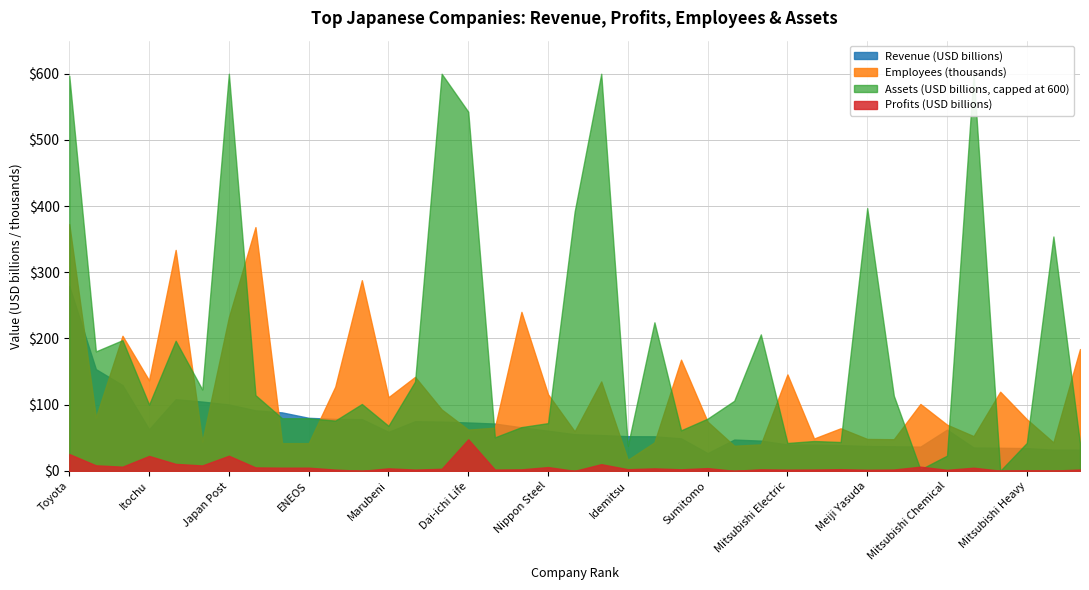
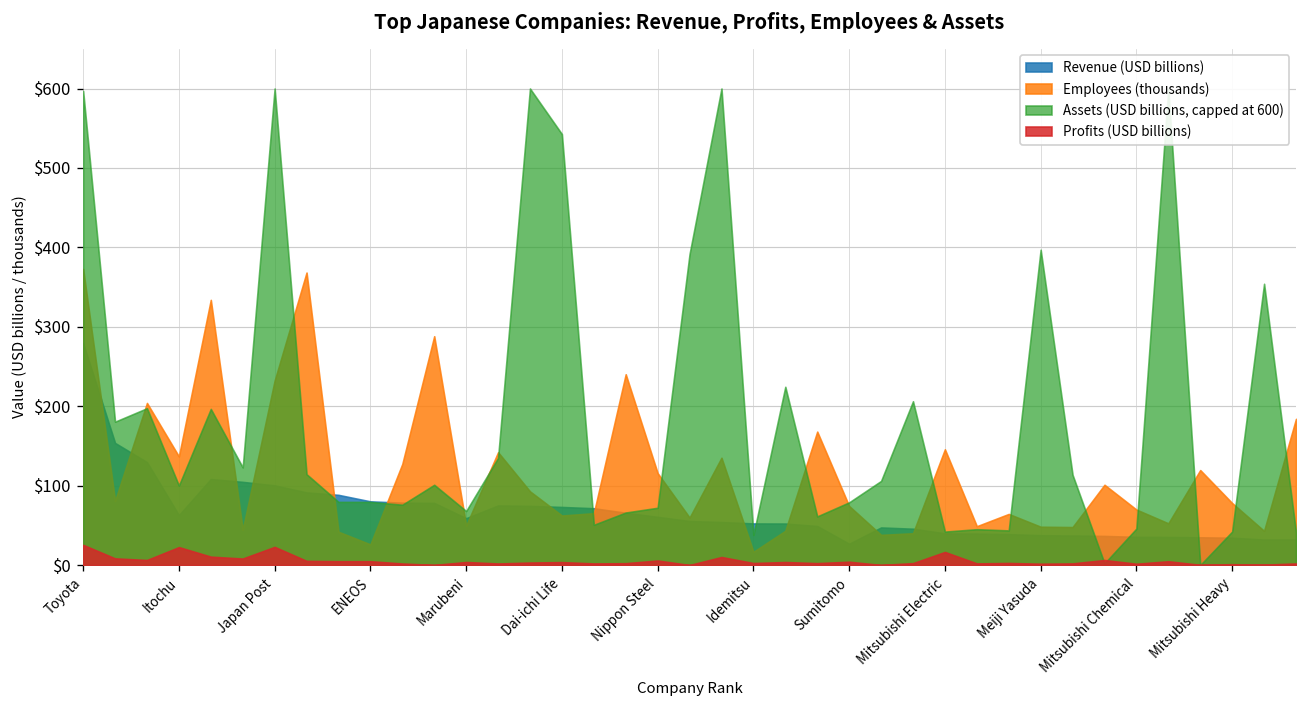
  {
    "Revenue (USD billions)": {
      "Toyota": "$280",
      "Itochu": "$60",
      "Japan Post": "$100",
      "Marubeni": "$60",
      "Dai-ichi Life": "$70",
      "Nippon Steel": "$60",
      "Idemitsu": "$50",
      "Sumitomo": "$30",
      "Meiji Yasuda": "$40",
-     "Mitsubishi Chemical": "$60",
+     "Mitsubishi Chemical": "$40",
      "Mitsubishi Heavy": "$30"
    },
    "Employees (thousands)": {
      "Toyota": "$370",
      "Itochu": "$140",
      "Japan Post": "$230",
-     "ENEOS": "$40",
-     "Marubeni": "$110",
+     "ENEOS": "$30",
+     "Marubeni": "$50",
      "Dai-ichi Life": "$60",
      "Nippon Steel": "$120",
      "Idemitsu": "$20",
      "Sumitomo": "$70",
      "Mitsubishi Electric": "$150",
      "Meiji Yasuda": "$50",
      "Mitsubishi Chemical": "$70",
      "Mitsubishi Heavy": "$80"
    },
    "Assets (USD billions, capped at 600)": {
      "Toyota": "$600",
      "Itochu": "$100",
      "Japan Post": "$600",
      "Marubeni": "$70",
      "Dai-ichi Life": "$540",
      "Nippon Steel": "$70",
      "Idemitsu": "$40",
      "Sumitomo": "$80",
      "Meiji Yasuda": "$400",
-     "Mitsubishi Chemical": "$20",
+     "Mitsubishi Chemical": "$50",
      "Mitsubishi Heavy": "$40"
    },
    "Profits (USD billions)": {
      "Toyota": "$30",
      "Itochu": "$20",
      "Japan Post": "$20",
      "ENEOS": "$0",
-     "Dai-ichi Life": "$50",
+     "Dai-ichi Life": "$0",
      "Nippon Steel": "$10",
      "Sumitomo": "$0",
-     "Mitsubishi Electric": "$0"
+     "Mitsubishi Electric": "$20"
    }
  }
